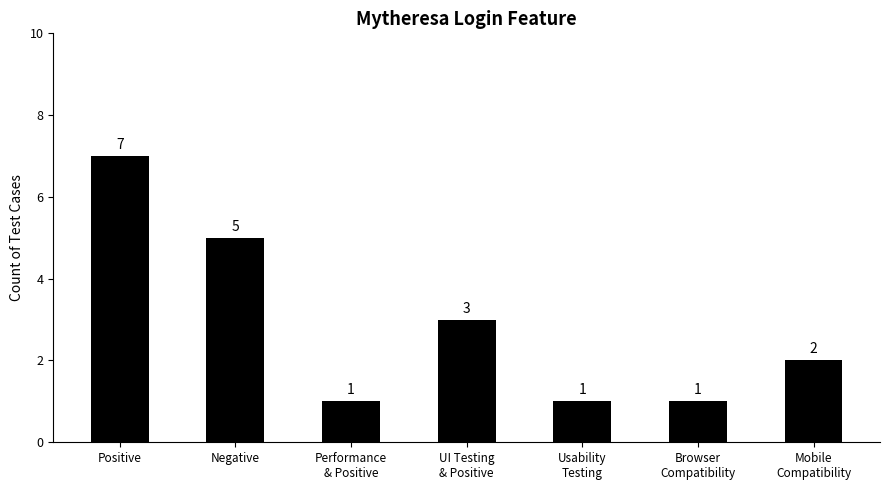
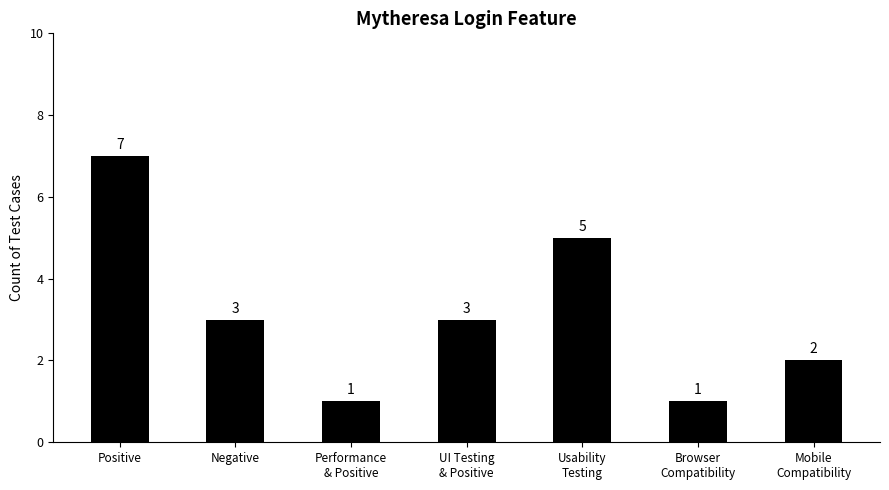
  {
    "Positive": 7,
-   "Negative": 5,
+   "Negative": 3,
    "Performance & Positive": 1,
    "UI Testing & Positive": 3,
-   "Usability Testing": 1,
+   "Usability Testing": 5,
    "Browser Compatibility": 1,
    "Mobile Compatibility": 2
  }
